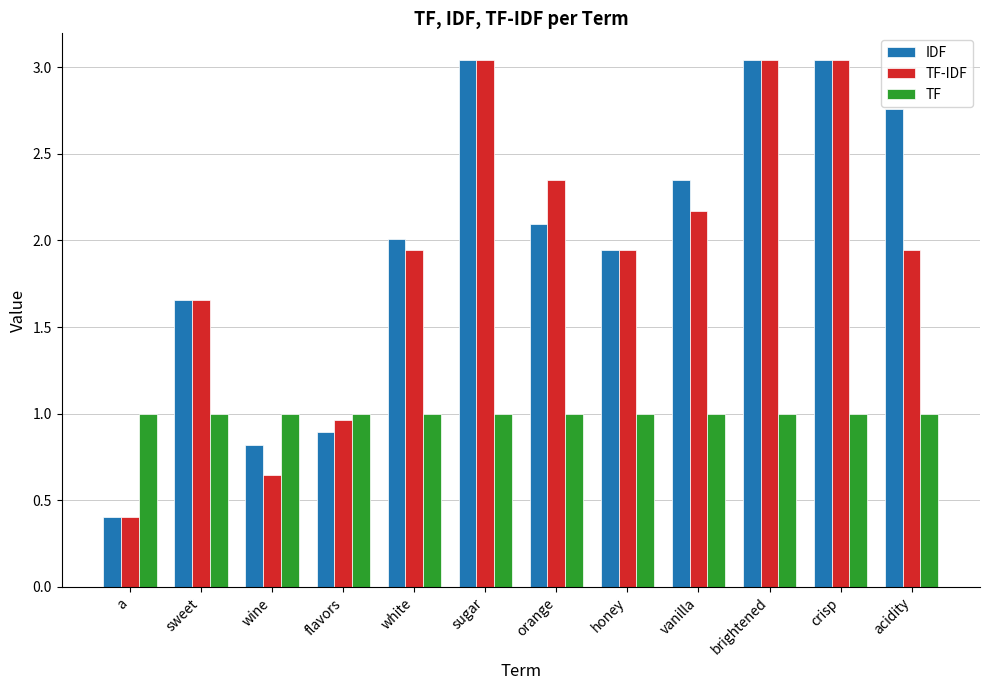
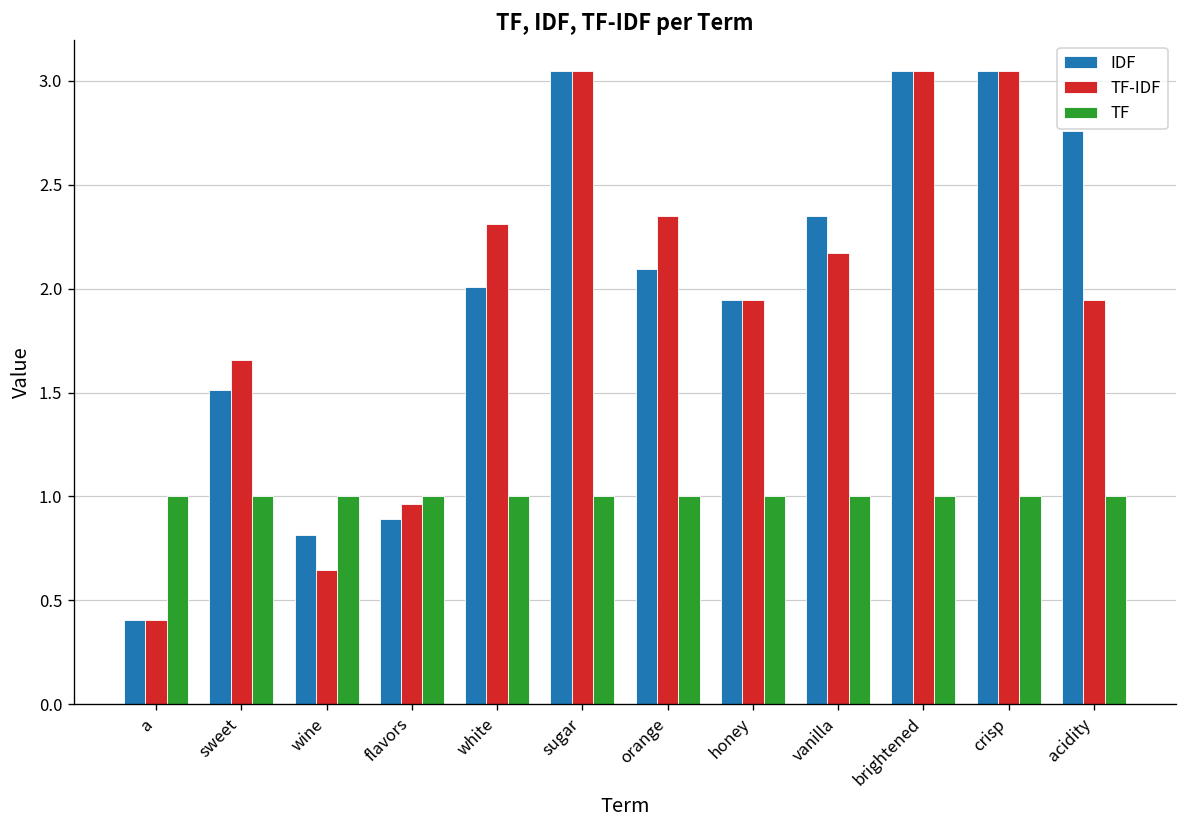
  {
    "IDF": {
      "a": 0.41,
-     "sweet": 1.66,
+     "sweet": 1.51,
      "wine": 0.82,
      "flavors": 0.89,
      "white": 2.01,
      "sugar": 3.04,
      "orange": 2.09,
      "honey": 1.95,
      "vanilla": 2.35,
      "brightened": 3.04,
      "crisp": 3.04,
      "acidity": 2.76
    },
    "TF-IDF": {
      "a": 0.41,
      "sweet": 1.66,
      "wine": 0.65,
      "flavors": 0.97,
-     "white": 1.95,
+     "white": 2.31,
      "sugar": 3.04,
      "orange": 2.35,
      "honey": 1.95,
      "vanilla": 2.17,
      "brightened": 3.04,
      "crisp": 3.04,
      "acidity": 1.95
    },
    "TF": {
      "a": 1.00,
      "sweet": 1.00,
      "wine": 1.00,
      "flavors": 1.00,
      "white": 1.00,
      "sugar": 1.00,
      "orange": 1.00,
      "honey": 1.00,
      "vanilla": 1.00,
      "brightened": 1.00,
      "crisp": 1.00,
      "acidity": 1.00
    }
  }
